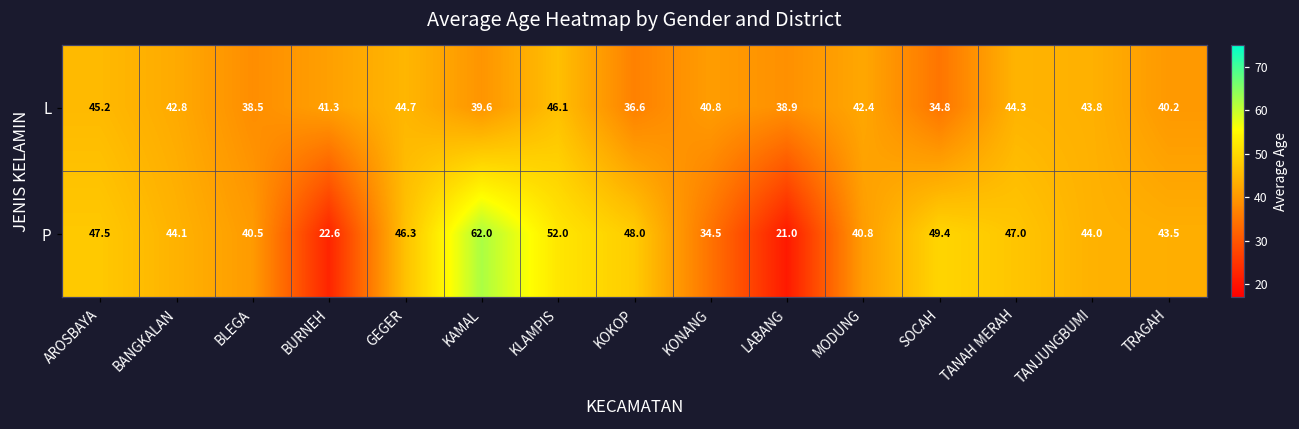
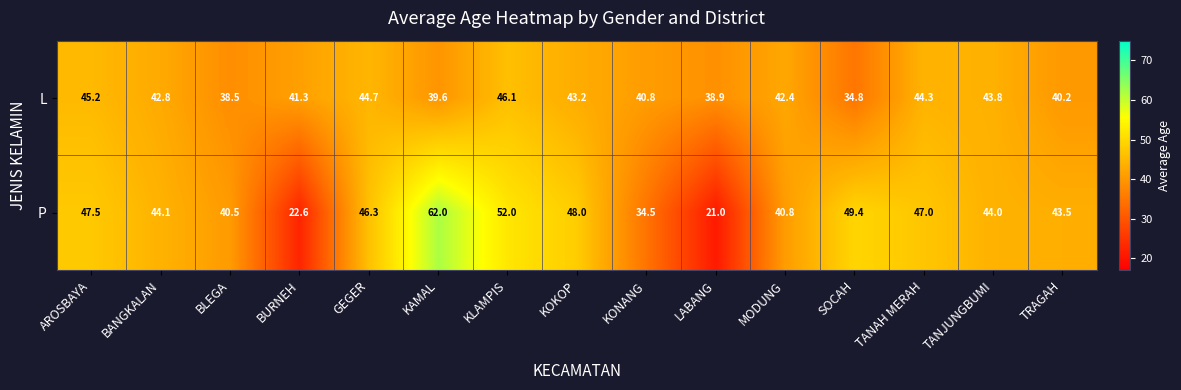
  {
    "L": {
      "AROSBAYA": 45.2,
      "BANGKALAN": 42.8,
      "BLEGA": 38.5,
      "BURNEH": 41.3,
      "GEGER": 44.7,
      "KAMAL": 39.6,
      "KLAMPIS": 46.1,
-     "KOKOP": 36.6,
+     "KOKOP": 43.2,
      "KONANG": 40.8,
      "LABANG": 38.9,
      "MODUNG": 42.4,
      "SOCAH": 34.8,
      "TANAH MERAH": 44.3,
      "TANJUNGBUMI": 43.8,
      "TRAGAH": 40.2
    },
    "P": {
      "AROSBAYA": 47.5,
      "BANGKALAN": 44.1,
      "BLEGA": 40.5,
      "BURNEH": 22.6,
      "GEGER": 46.3,
      "KAMAL": 62.0,
      "KLAMPIS": 52.0,
      "KOKOP": 48.0,
      "KONANG": 34.5,
      "LABANG": 21.0,
      "MODUNG": 40.8,
      "SOCAH": 49.4,
      "TANAH MERAH": 47.0,
      "TANJUNGBUMI": 44.0,
      "TRAGAH": 43.5
    }
  }
